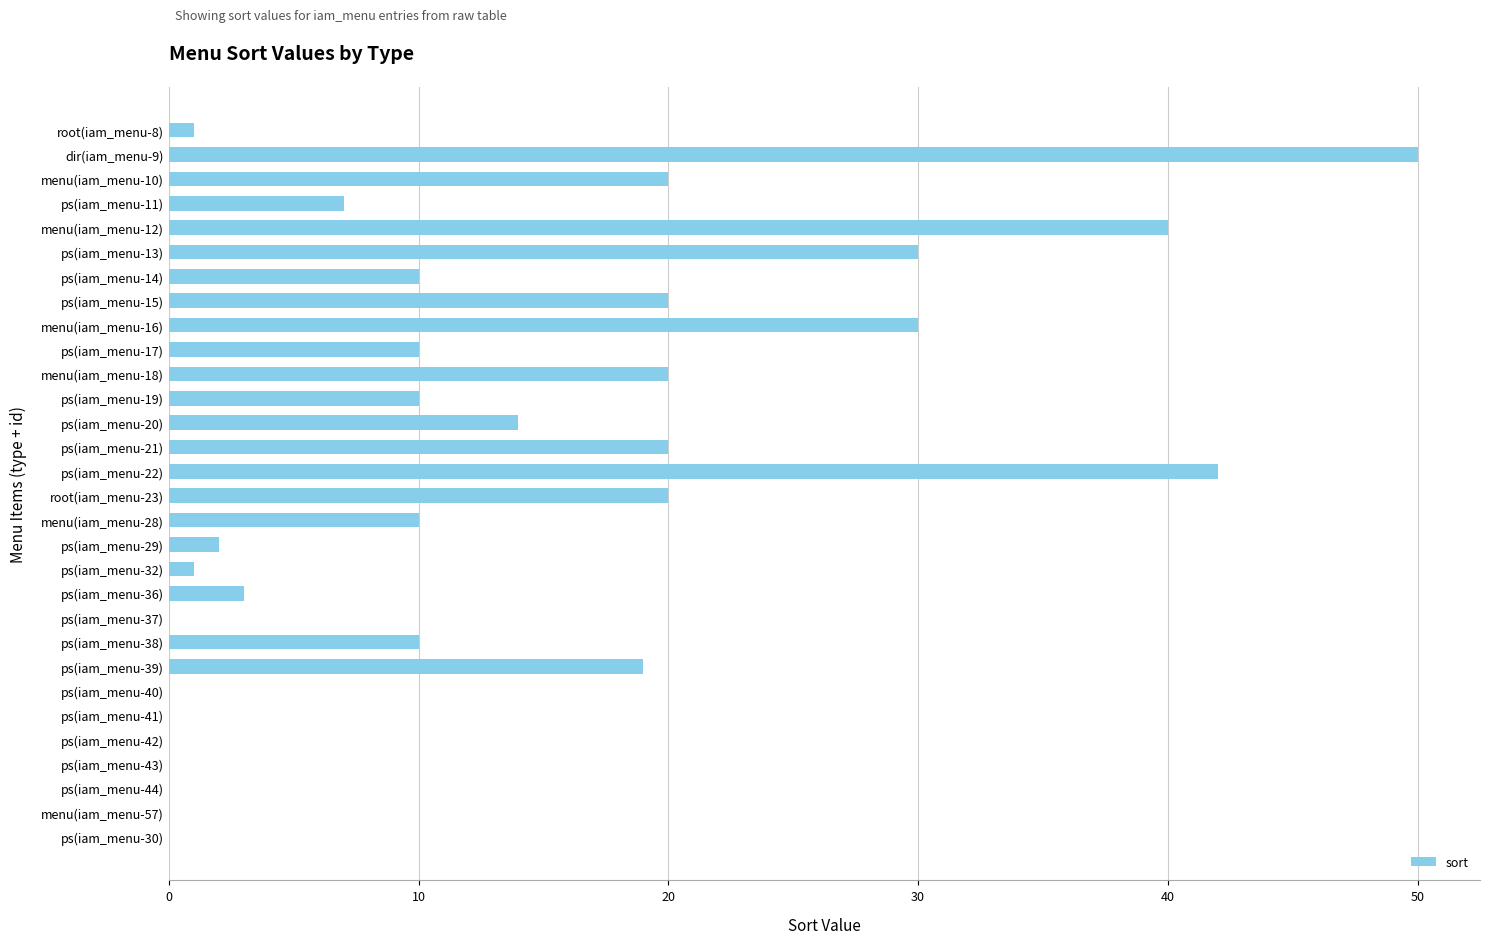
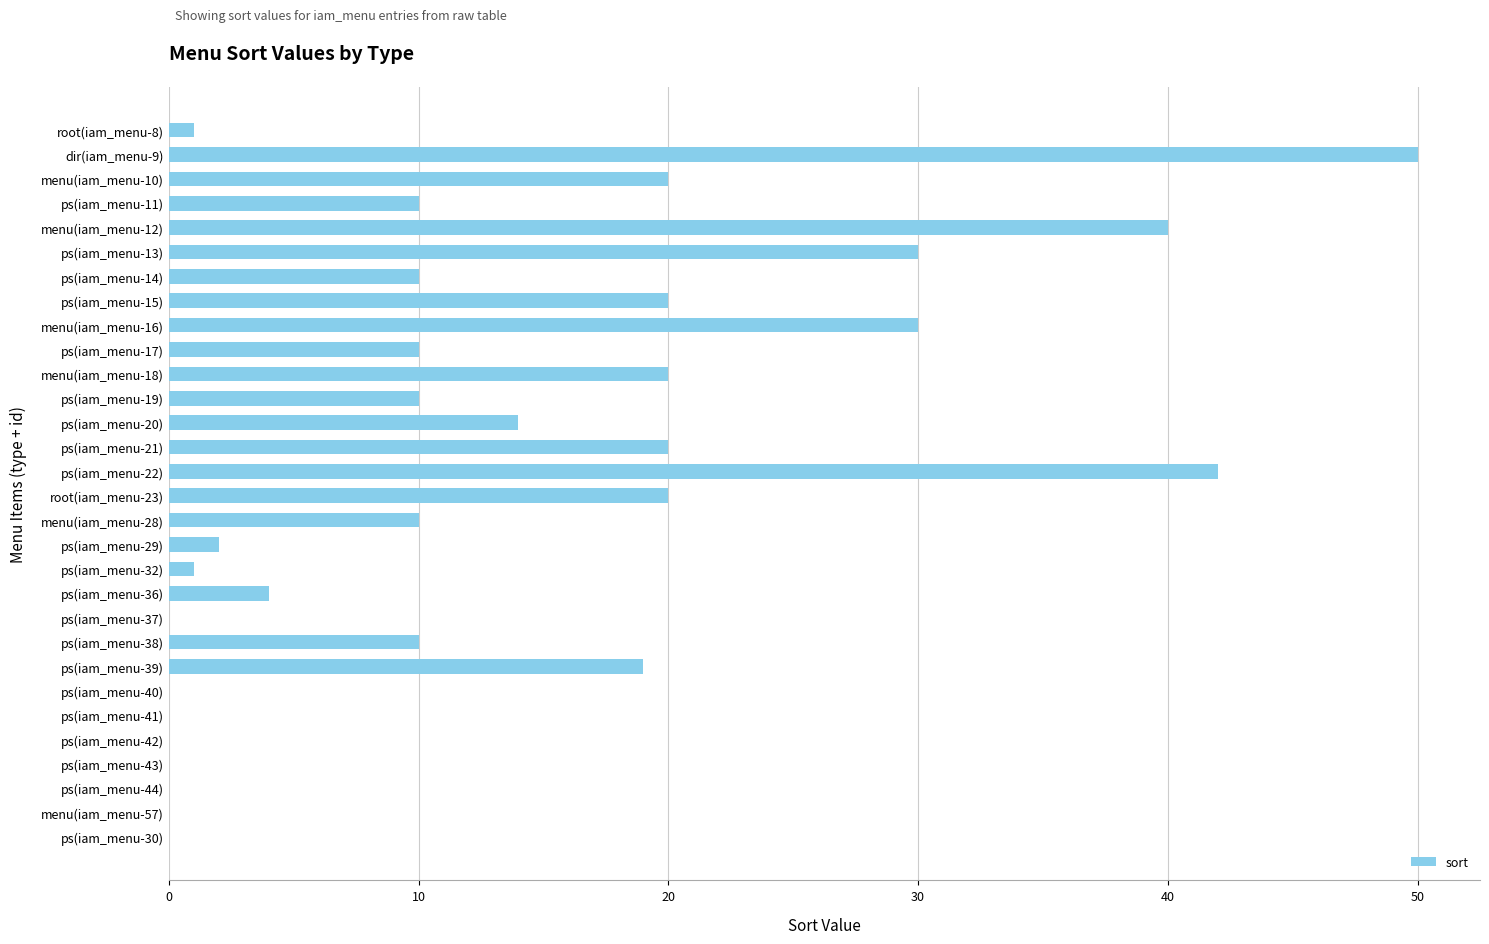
  {
    "root(iam_menu-8)": 1,
    "dir(iam_menu-9)": 50,
    "menu(iam_menu-10)": 20,
-   "ps(iam_menu-11)": 7,
+   "ps(iam_menu-11)": 10,
    "menu(iam_menu-12)": 40,
    "ps(iam_menu-13)": 30,
    "ps(iam_menu-14)": 10,
    "ps(iam_menu-15)": 20,
    "menu(iam_menu-16)": 30,
    "ps(iam_menu-17)": 10,
    "menu(iam_menu-18)": 20,
    "ps(iam_menu-19)": 10,
    "ps(iam_menu-20)": 14,
    "ps(iam_menu-21)": 20,
    "ps(iam_menu-22)": 42,
    "root(iam_menu-23)": 20,
    "menu(iam_menu-28)": 10,
    "ps(iam_menu-29)": 2,
    "ps(iam_menu-32)": 1,
-   "ps(iam_menu-36)": 3,
+   "ps(iam_menu-36)": 4,
    "ps(iam_menu-37)": 0,
    "ps(iam_menu-38)": 10,
    "ps(iam_menu-39)": 19,
    "ps(iam_menu-40)": 0,
    "ps(iam_menu-41)": 0,
    "ps(iam_menu-42)": 0,
    "ps(iam_menu-43)": 0,
    "ps(iam_menu-44)": 0,
    "menu(iam_menu-57)": 0,
    "ps(iam_menu-30)": 0
  }
